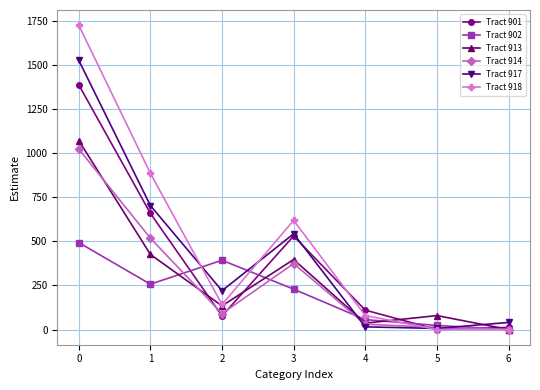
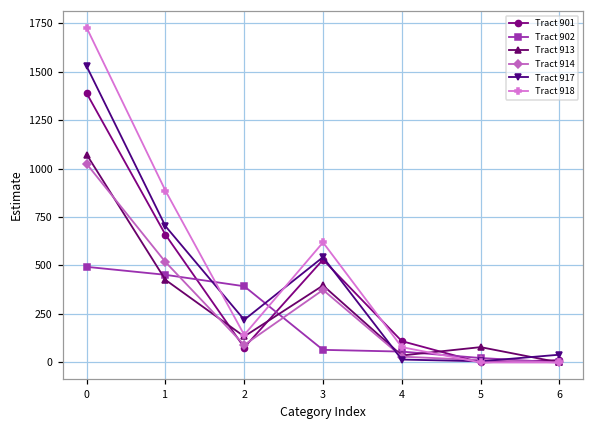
  {
    "Tract 902": {
      "0": 490,
-     "1": 260,
+     "1": 450,
      "2": 390,
-     "3": 230,
+     "3": 70,
      "4": 60
    }
  }
